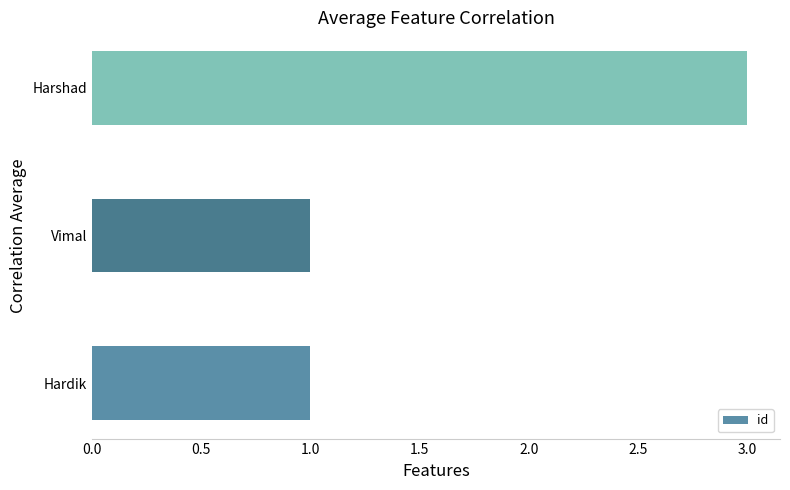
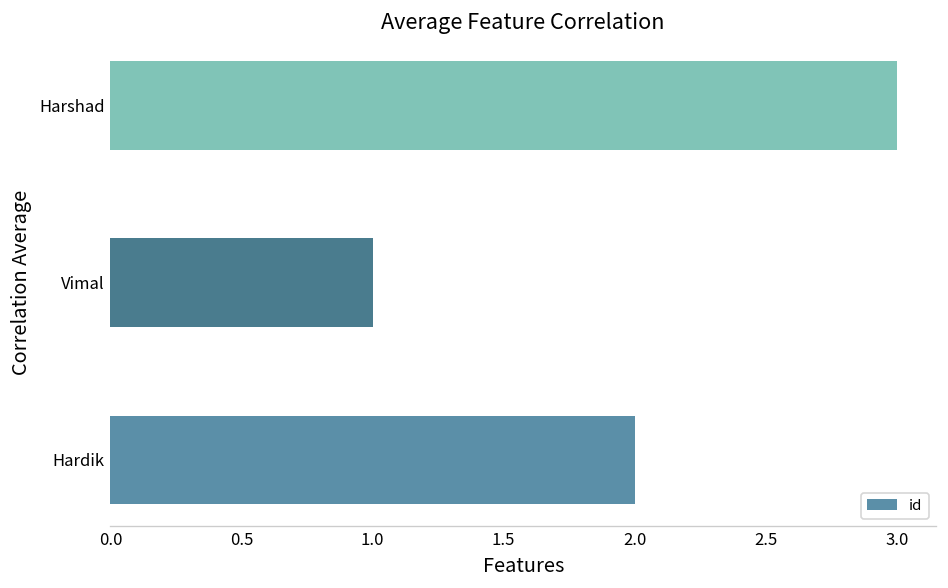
  {
    "Harshad": 3,
    "Vimal": 1,
-   "Hardik": 1
+   "Hardik": 2
  }
